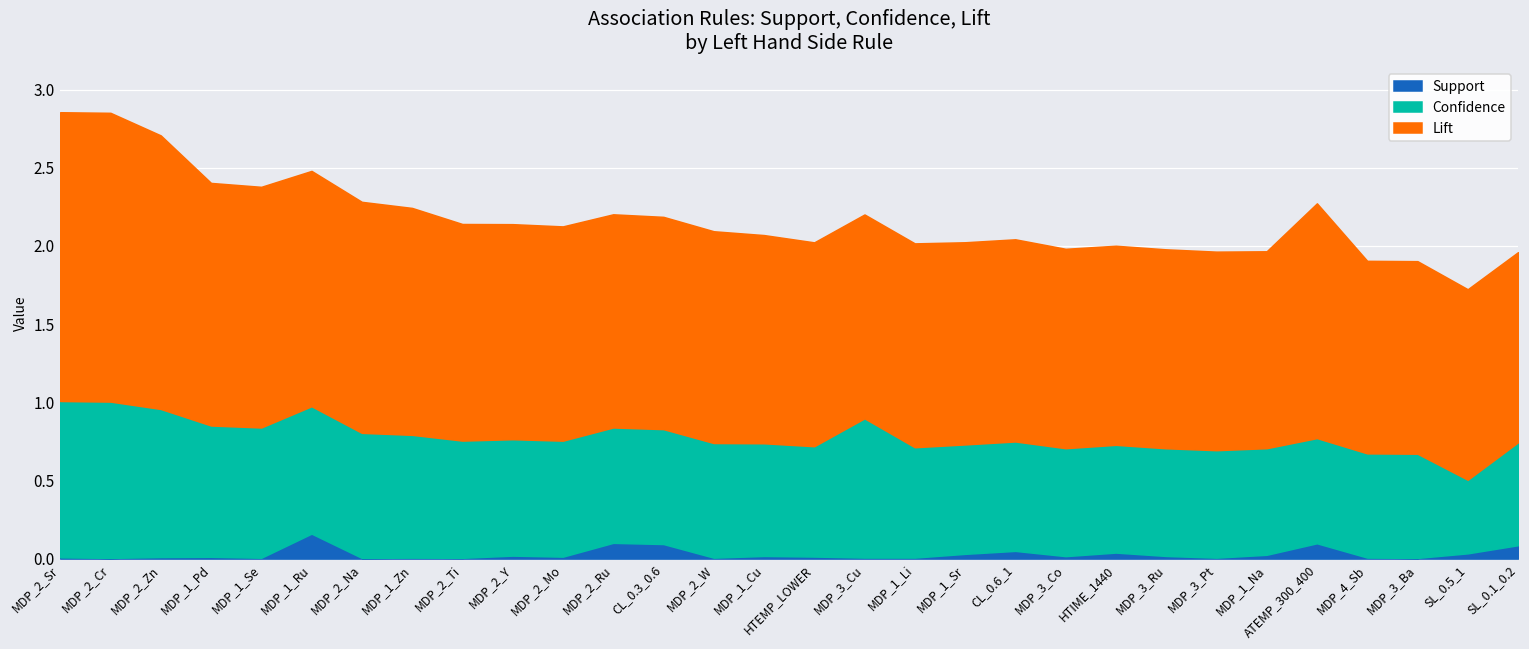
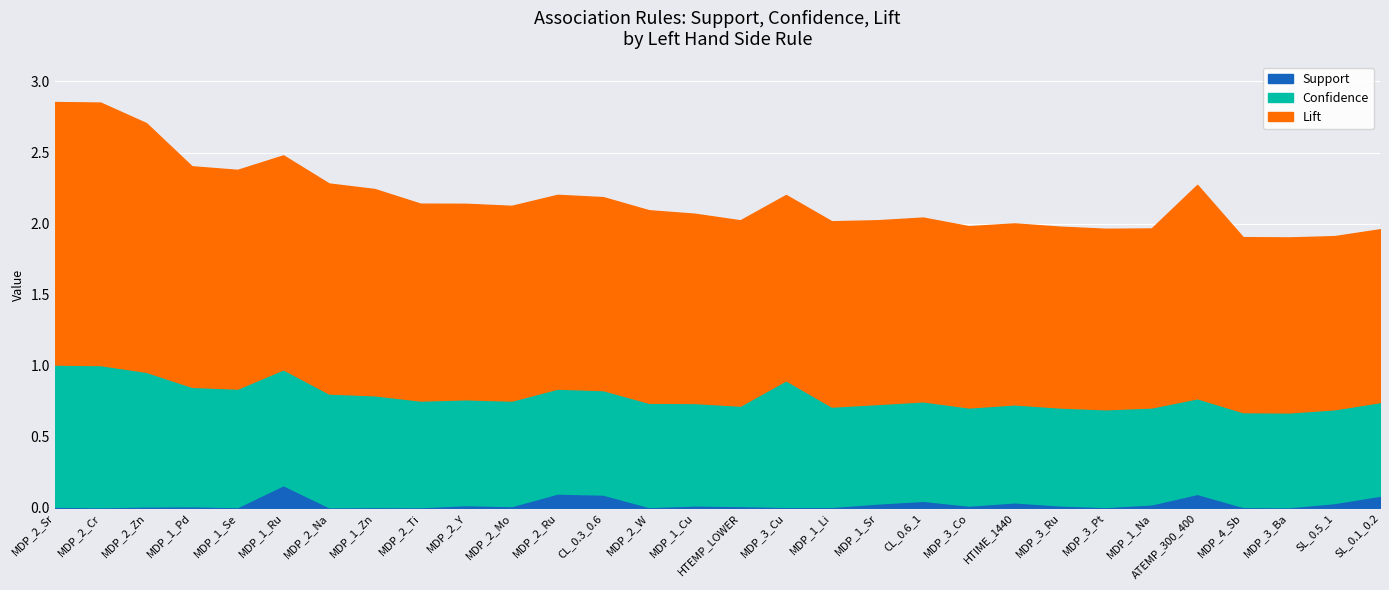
  {
    "Confidence": {
-     "SL_0.5_1": 0.47
+     "SL_0.5_1": 0.66
    },
    "Lift": {
      "MDP_2_Sr": 1.85,
      "MDP_2_Cr": 1.85,
      "MDP_2_Zn": 1.75,
      "MDP_1_Pd": 1.55,
      "MDP_1_Se": 1.54,
      "MDP_1_Ru": 1.51,
      "MDP_2_Na": 1.48,
      "MDP_1_Zn": 1.45,
      "MDP_2_Ti": 1.39,
      "MDP_2_Y": 1.38,
      "MDP_2_Mo": 1.37,
      "MDP_2_Ru": 1.36,
      "CL_0.3_0.6": 1.36,
      "MDP_2_W": 1.35,
      "MDP_1_Cu": 1.33,
      "HTEMP_LOWER": 1.30,
      "MDP_3_Cu": 1.30,
      "MDP_1_Li": 1.30,
      "MDP_1_Sr": 1.29,
      "CL_0.6_1": 1.29,
      "MDP_3_Co": 1.28,
      "HTIME_1440": 1.27,
      "MDP_3_Ru": 1.27,
      "MDP_3_Pt": 1.27,
      "MDP_1_Na": 1.26,
      "ATEMP_300_400": 1.50,
      "MDP_4_Sb": 1.23,
      "MDP_3_Ba": 1.23,
      "SL_0.5_1": 1.22,
      "SL_0.1_0.2": 1.22
    }
  }
